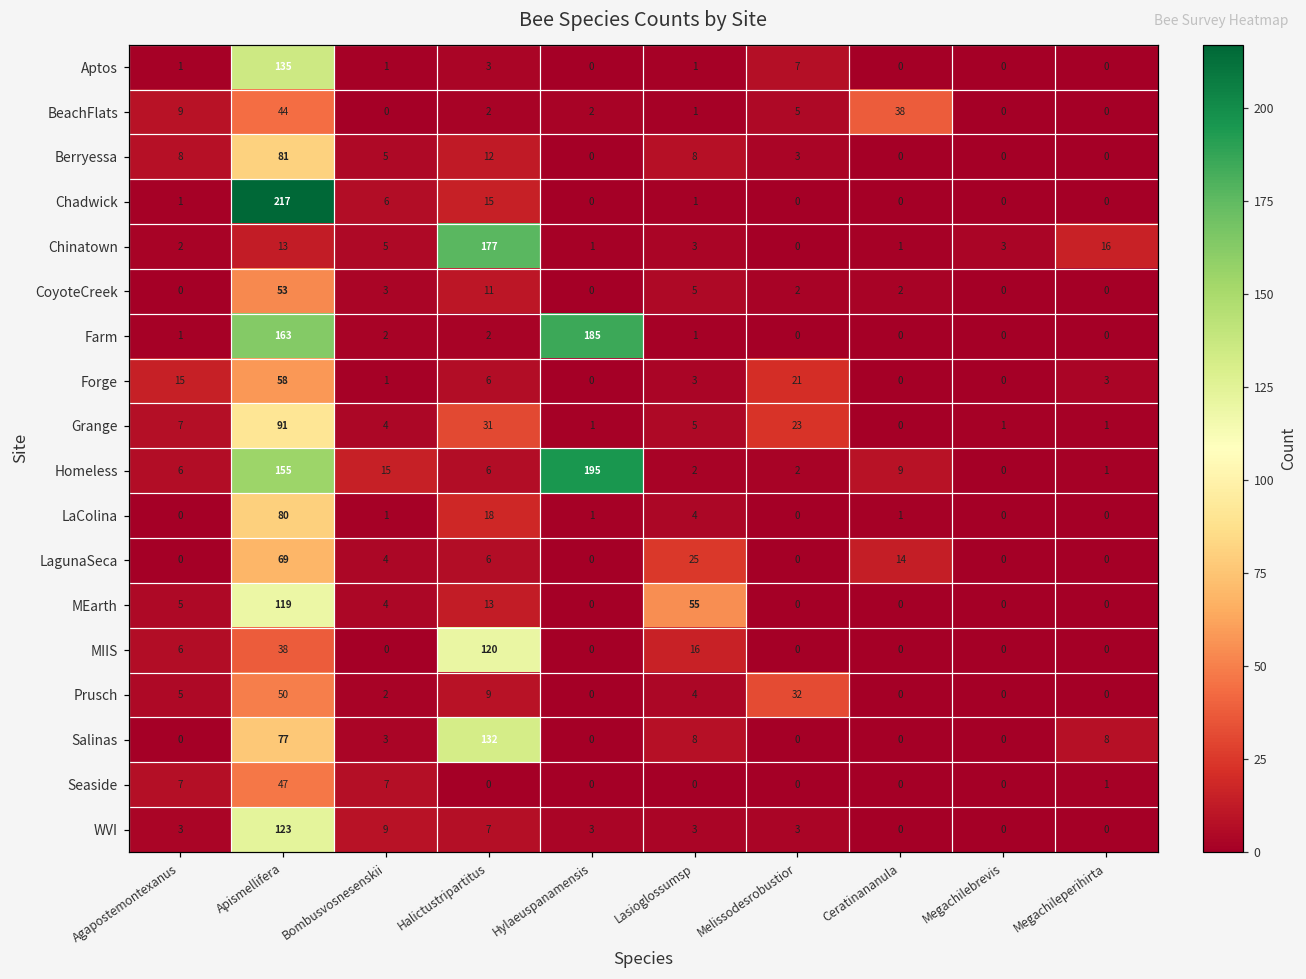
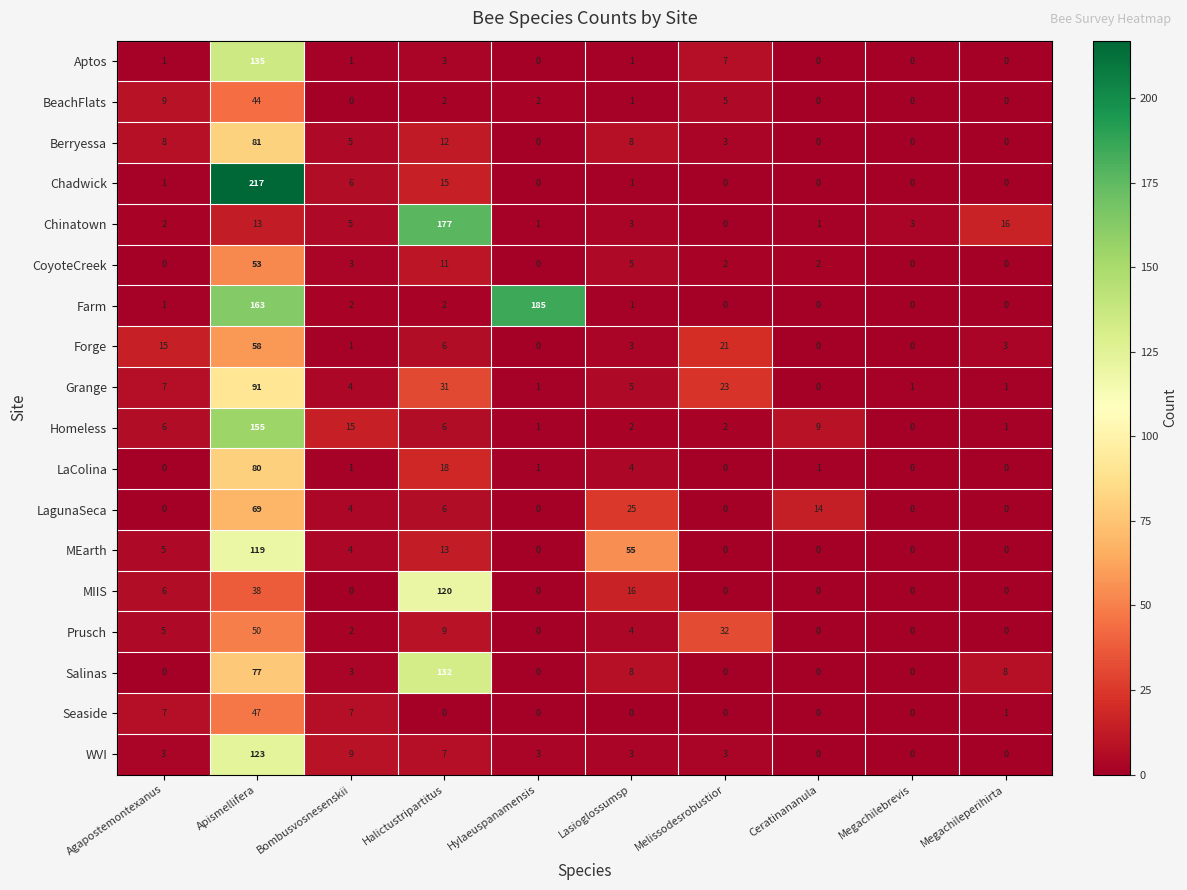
  {
    "Aptos": {
      "Agapostemontexanus": 1,
      "Apismellifera": 135,
      "Bombusvosnesenskii": 1,
      "Halictustripartitus": 3,
      "Hylaeuspanamensis": 0,
      "Lasioglossumsp": 1,
      "Melissodesrobustior": 7,
      "Ceratinananula": 0,
      "Megachilebrevis": 0,
      "Megachileperihirta": 0
    },
    "BeachFlats": {
      "Agapostemontexanus": 9,
      "Apismellifera": 44,
      "Bombusvosnesenskii": 0,
      "Halictustripartitus": 2,
      "Hylaeuspanamensis": 2,
      "Lasioglossumsp": 1,
      "Melissodesrobustior": 5,
-     "Ceratinananula": 38,
+     "Ceratinananula": 0,
      "Megachilebrevis": 0,
      "Megachileperihirta": 0
    },
    "Berryessa": {
      "Agapostemontexanus": 8,
      "Apismellifera": 81,
      "Bombusvosnesenskii": 5,
      "Halictustripartitus": 12,
      "Hylaeuspanamensis": 0,
      "Lasioglossumsp": 8,
      "Melissodesrobustior": 3,
      "Ceratinananula": 0,
      "Megachilebrevis": 0,
      "Megachileperihirta": 0
    },
    "Chadwick": {
      "Agapostemontexanus": 1,
      "Apismellifera": 217,
      "Bombusvosnesenskii": 6,
      "Halictustripartitus": 15,
      "Hylaeuspanamensis": 0,
      "Lasioglossumsp": 1,
      "Melissodesrobustior": 0,
      "Ceratinananula": 0,
      "Megachilebrevis": 0,
      "Megachileperihirta": 0
    },
    "Chinatown": {
      "Agapostemontexanus": 2,
      "Apismellifera": 13,
      "Bombusvosnesenskii": 5,
      "Halictustripartitus": 177,
      "Hylaeuspanamensis": 1,
      "Lasioglossumsp": 3,
      "Melissodesrobustior": 0,
      "Ceratinananula": 1,
      "Megachilebrevis": 3,
      "Megachileperihirta": 16
    },
    "CoyoteCreek": {
      "Agapostemontexanus": 0,
      "Apismellifera": 53,
      "Bombusvosnesenskii": 3,
      "Halictustripartitus": 11,
      "Hylaeuspanamensis": 0,
      "Lasioglossumsp": 5,
      "Melissodesrobustior": 2,
      "Ceratinananula": 2,
      "Megachilebrevis": 0,
      "Megachileperihirta": 0
    },
    "Farm": {
      "Agapostemontexanus": 1,
      "Apismellifera": 163,
      "Bombusvosnesenskii": 2,
      "Halictustripartitus": 2,
      "Hylaeuspanamensis": 185,
      "Lasioglossumsp": 1,
      "Melissodesrobustior": 0,
      "Ceratinananula": 0,
      "Megachilebrevis": 0,
      "Megachileperihirta": 0
    },
    "Forge": {
      "Agapostemontexanus": 15,
      "Apismellifera": 58,
      "Bombusvosnesenskii": 1,
      "Halictustripartitus": 6,
      "Hylaeuspanamensis": 0,
      "Lasioglossumsp": 3,
      "Melissodesrobustior": 21,
      "Ceratinananula": 0,
      "Megachilebrevis": 0,
      "Megachileperihirta": 3
    },
    "Grange": {
      "Agapostemontexanus": 7,
      "Apismellifera": 91,
      "Bombusvosnesenskii": 4,
      "Halictustripartitus": 31,
      "Hylaeuspanamensis": 1,
      "Lasioglossumsp": 5,
      "Melissodesrobustior": 23,
      "Ceratinananula": 0,
      "Megachilebrevis": 1,
      "Megachileperihirta": 1
    },
    "Homeless": {
      "Agapostemontexanus": 6,
      "Apismellifera": 155,
      "Bombusvosnesenskii": 15,
      "Halictustripartitus": 6,
-     "Hylaeuspanamensis": 195,
+     "Hylaeuspanamensis": 1,
      "Lasioglossumsp": 2,
      "Melissodesrobustior": 2,
      "Ceratinananula": 9,
      "Megachilebrevis": 0,
      "Megachileperihirta": 1
    },
    "LaColina": {
      "Agapostemontexanus": 0,
      "Apismellifera": 80,
      "Bombusvosnesenskii": 1,
      "Halictustripartitus": 18,
      "Hylaeuspanamensis": 1,
      "Lasioglossumsp": 4,
      "Melissodesrobustior": 0,
      "Ceratinananula": 1,
      "Megachilebrevis": 0,
      "Megachileperihirta": 0
    },
    "LagunaSeca": {
      "Agapostemontexanus": 0,
      "Apismellifera": 69,
      "Bombusvosnesenskii": 4,
      "Halictustripartitus": 6,
      "Hylaeuspanamensis": 0,
      "Lasioglossumsp": 25,
      "Melissodesrobustior": 0,
      "Ceratinananula": 14,
      "Megachilebrevis": 0,
      "Megachileperihirta": 0
    },
    "MEarth": {
      "Agapostemontexanus": 5,
      "Apismellifera": 119,
      "Bombusvosnesenskii": 4,
      "Halictustripartitus": 13,
      "Hylaeuspanamensis": 0,
      "Lasioglossumsp": 55,
      "Melissodesrobustior": 0,
      "Ceratinananula": 0,
      "Megachilebrevis": 0,
      "Megachileperihirta": 0
    },
    "MIIS": {
      "Agapostemontexanus": 6,
      "Apismellifera": 38,
      "Bombusvosnesenskii": 0,
      "Halictustripartitus": 120,
      "Hylaeuspanamensis": 0,
      "Lasioglossumsp": 16,
      "Melissodesrobustior": 0,
      "Ceratinananula": 0,
      "Megachilebrevis": 0,
      "Megachileperihirta": 0
    },
    "Prusch": {
      "Agapostemontexanus": 5,
      "Apismellifera": 50,
      "Bombusvosnesenskii": 2,
      "Halictustripartitus": 9,
      "Hylaeuspanamensis": 0,
      "Lasioglossumsp": 4,
      "Melissodesrobustior": 32,
      "Ceratinananula": 0,
      "Megachilebrevis": 0,
      "Megachileperihirta": 0
    },
    "Salinas": {
      "Agapostemontexanus": 0,
      "Apismellifera": 77,
      "Bombusvosnesenskii": 3,
      "Halictustripartitus": 132,
      "Hylaeuspanamensis": 0,
      "Lasioglossumsp": 8,
      "Melissodesrobustior": 0,
      "Ceratinananula": 0,
      "Megachilebrevis": 0,
      "Megachileperihirta": 8
    },
    "Seaside": {
      "Agapostemontexanus": 7,
      "Apismellifera": 47,
      "Bombusvosnesenskii": 7,
      "Halictustripartitus": 0,
      "Hylaeuspanamensis": 0,
      "Lasioglossumsp": 0,
      "Melissodesrobustior": 0,
      "Ceratinananula": 0,
      "Megachilebrevis": 0,
      "Megachileperihirta": 1
    },
    "WVI": {
      "Agapostemontexanus": 3,
      "Apismellifera": 123,
      "Bombusvosnesenskii": 9,
      "Halictustripartitus": 7,
      "Hylaeuspanamensis": 3,
      "Lasioglossumsp": 3,
      "Melissodesrobustior": 3,
      "Ceratinananula": 0,
      "Megachilebrevis": 0,
      "Megachileperihirta": 0
    }
  }
